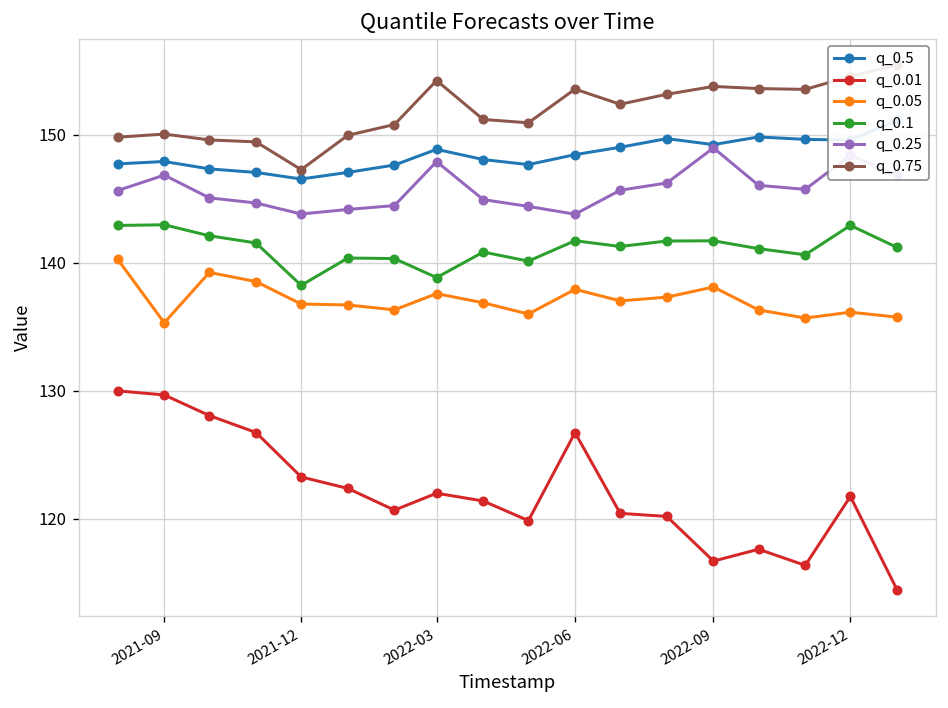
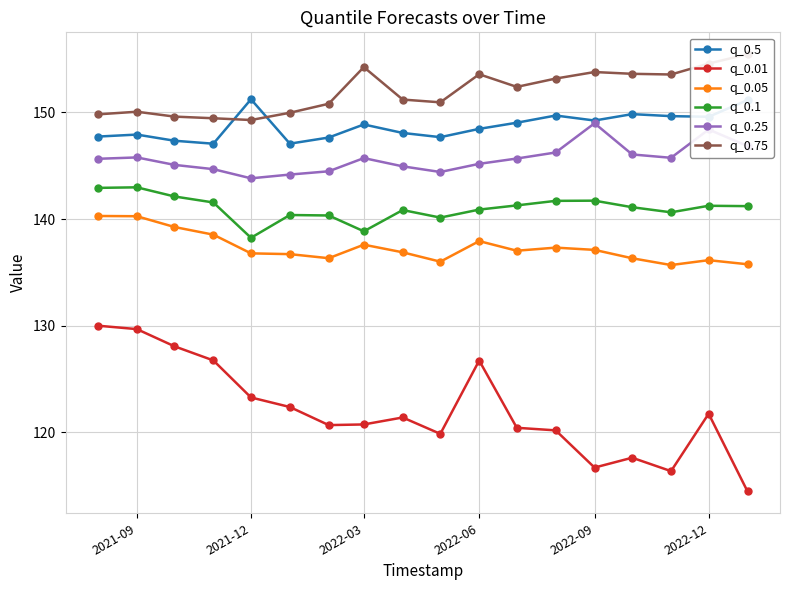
  {
    "q_0.5": {
      "2021-09": 147.9,
-     "2021-12": 146.6,
+     "2021-12": 151.2,
      "2022-03": 148.9,
      "2022-06": 148.5,
      "2022-09": 149.2
    },
    "q_0.01": {
      "2021-09": 129.7,
      "2021-12": 123.3,
-     "2022-03": 122.0,
+     "2022-03": 120.7,
      "2022-06": 126.7,
      "2022-09": 116.7,
      "2022-12": 121.7
    },
    "q_0.05": {
-     "2021-09": 135.3,
+     "2021-09": 140.3,
      "2021-12": 136.8,
      "2022-03": 137.6,
      "2022-06": 137.9,
-     "2022-09": 138.1,
+     "2022-09": 137.1,
      "2022-12": 136.1
    },
    "q_0.1": {
      "2021-09": 143.0,
      "2021-12": 138.2,
      "2022-03": 138.8,
-     "2022-06": 141.7,
+     "2022-06": 140.9,
      "2022-09": 141.7,
-     "2022-12": 142.9
+     "2022-12": 141.2
    },
    "q_0.25": {
-     "2021-09": 146.9,
+     "2021-09": 145.8,
      "2021-12": 143.8,
-     "2022-03": 147.9,
-     "2022-06": 143.8,
+     "2022-03": 145.7,
+     "2022-06": 145.2,
      "2022-09": 149.0
    },
    "q_0.75": {
      "2021-09": 150.1,
-     "2021-12": 147.3,
+     "2021-12": 149.3,
      "2022-03": 154.2,
      "2022-06": 153.6,
      "2022-09": 153.8
    }
  }
